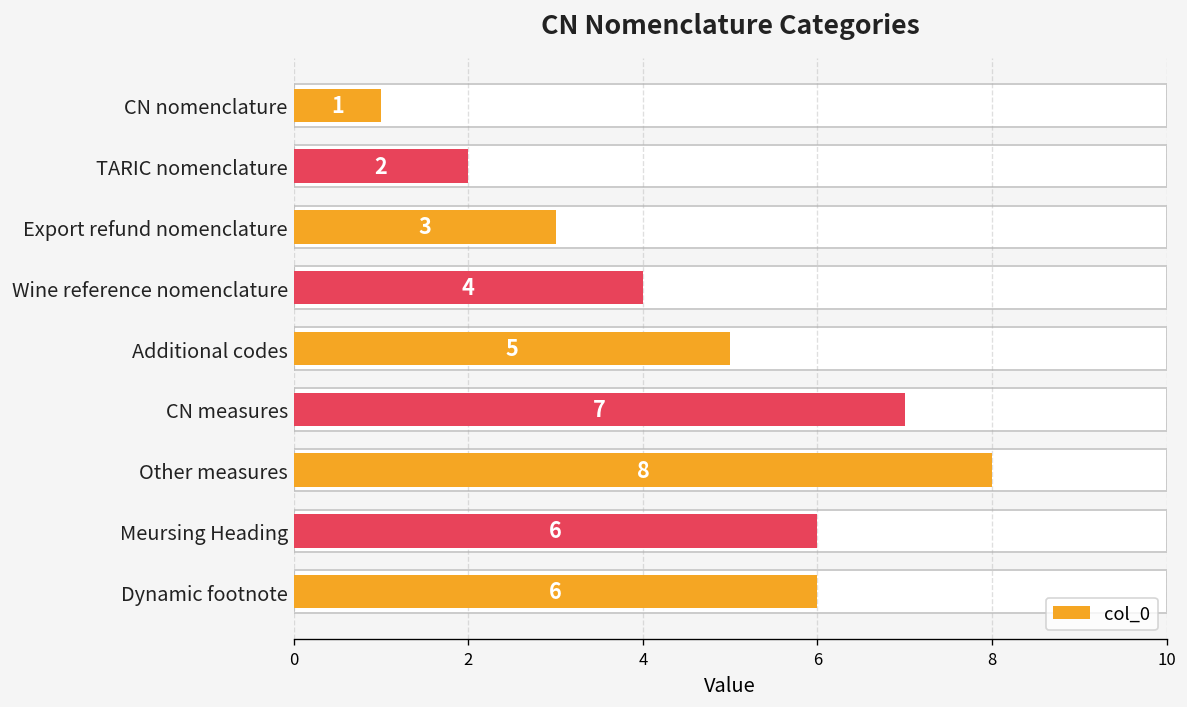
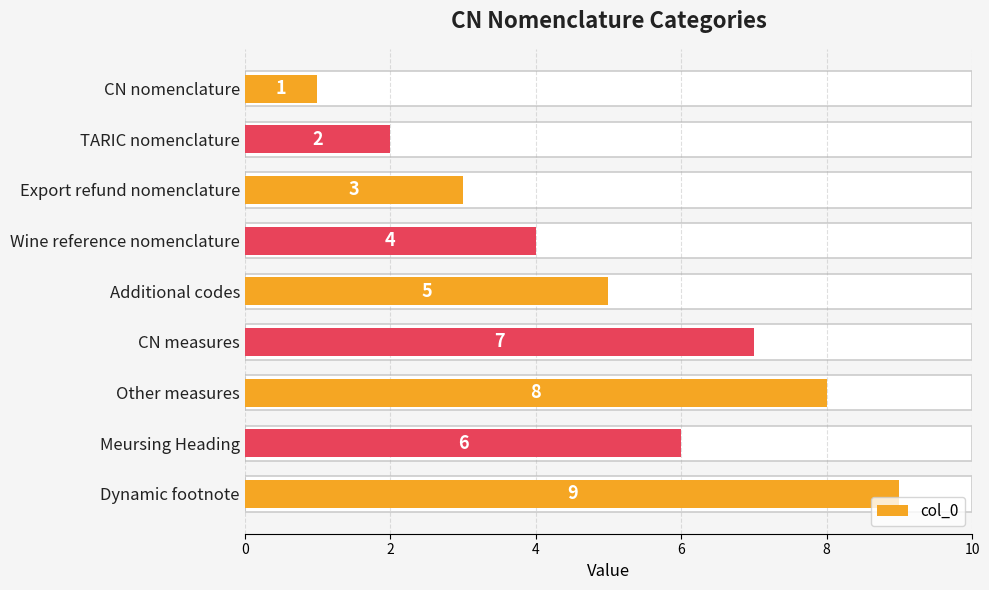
  {
    "col_0": {
-     "Dynamic footnote": 6
+     "Dynamic footnote": 9
    }
  }
